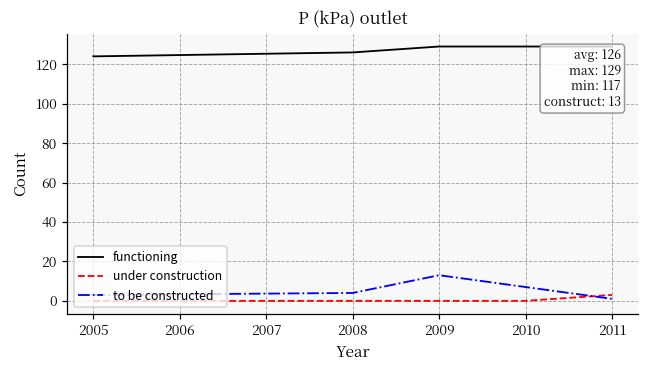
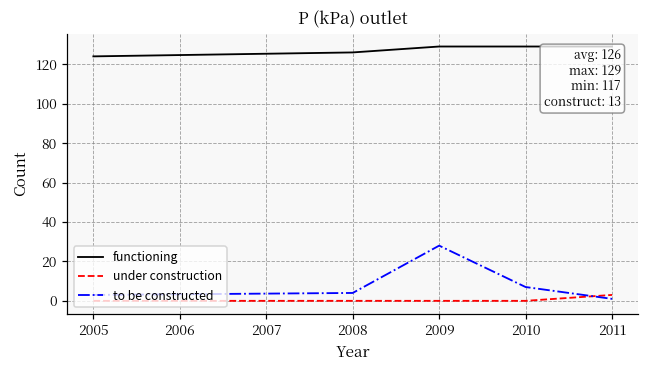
  {
    "functioning": {
      "2005": 124,
      "2008": 126,
      "2009": 129,
      "2010": 129
    },
    "under construction": {
      "2008": 0,
      "2009": 0,
      "2010": 0,
      "2011": 3
    },
    "to be constructed": {
      "2008": 4,
-     "2009": 13,
+     "2009": 28,
      "2010": 7,
      "2011": 1
    }
  }
